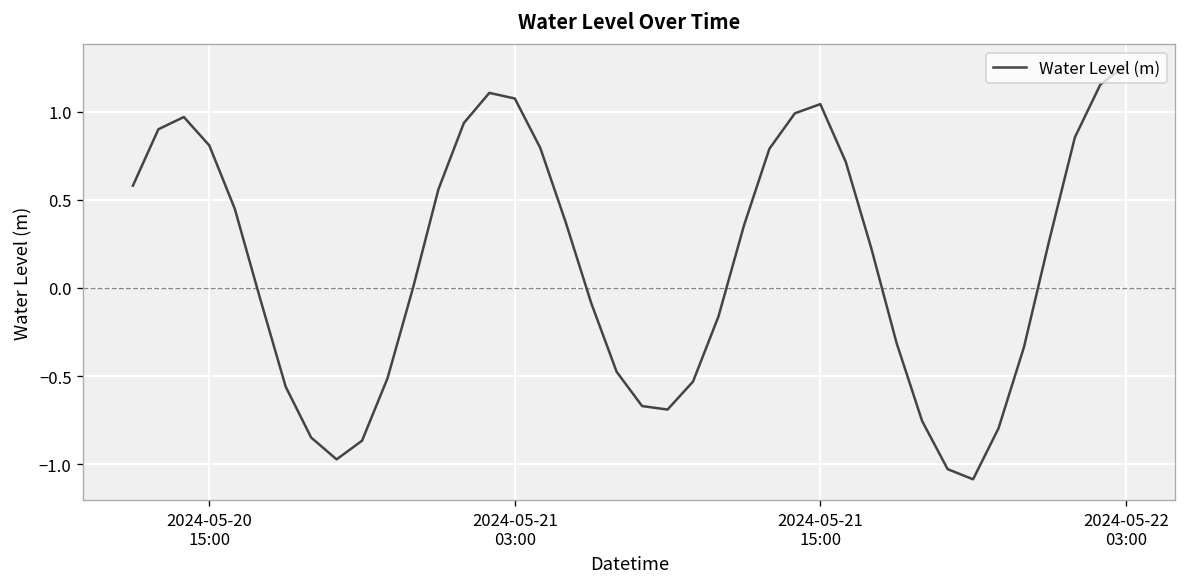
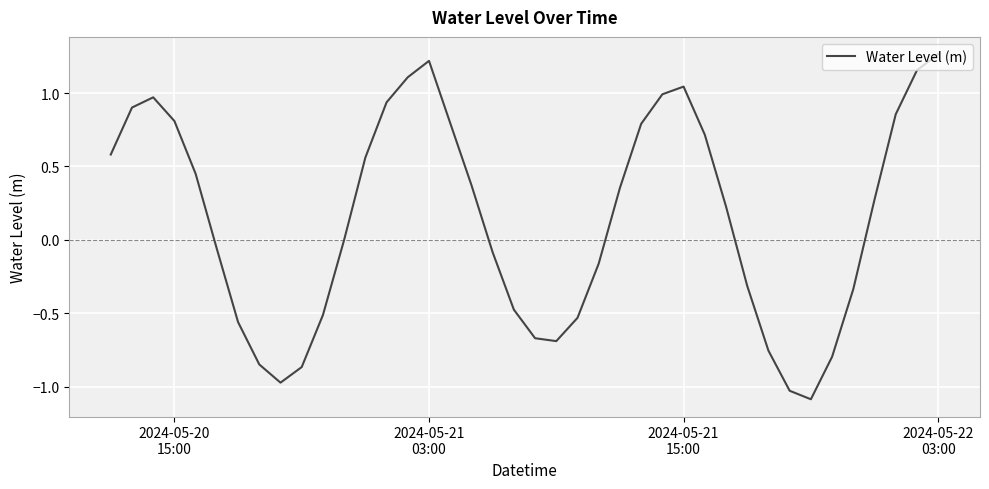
  {
    "2024-05-20 15:00": 0.81,
-   "2024-05-21 03:00": 1.08,
+   "2024-05-21 03:00": 1.22,
    "2024-05-21 15:00": 1.04
  }
